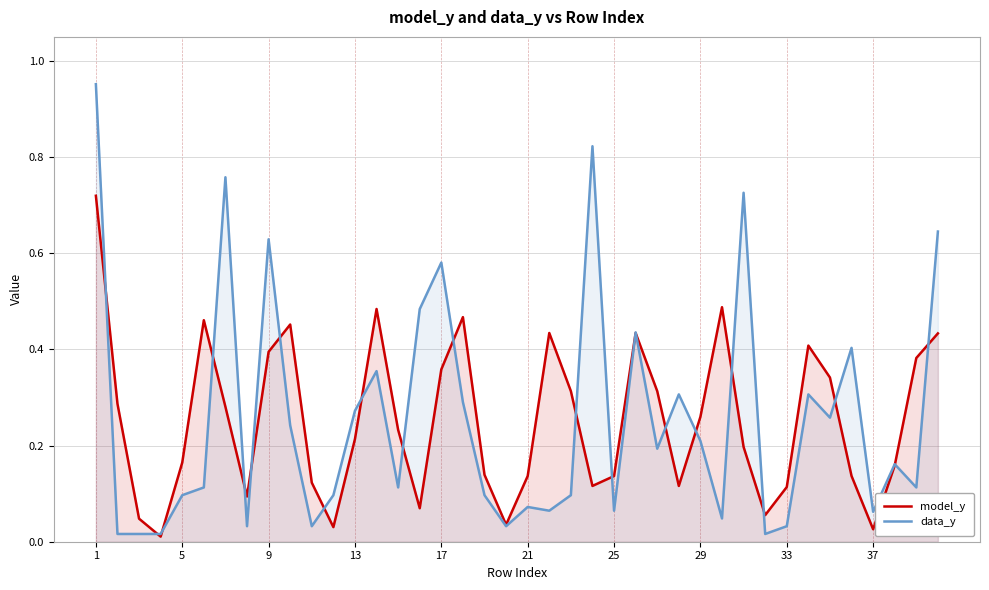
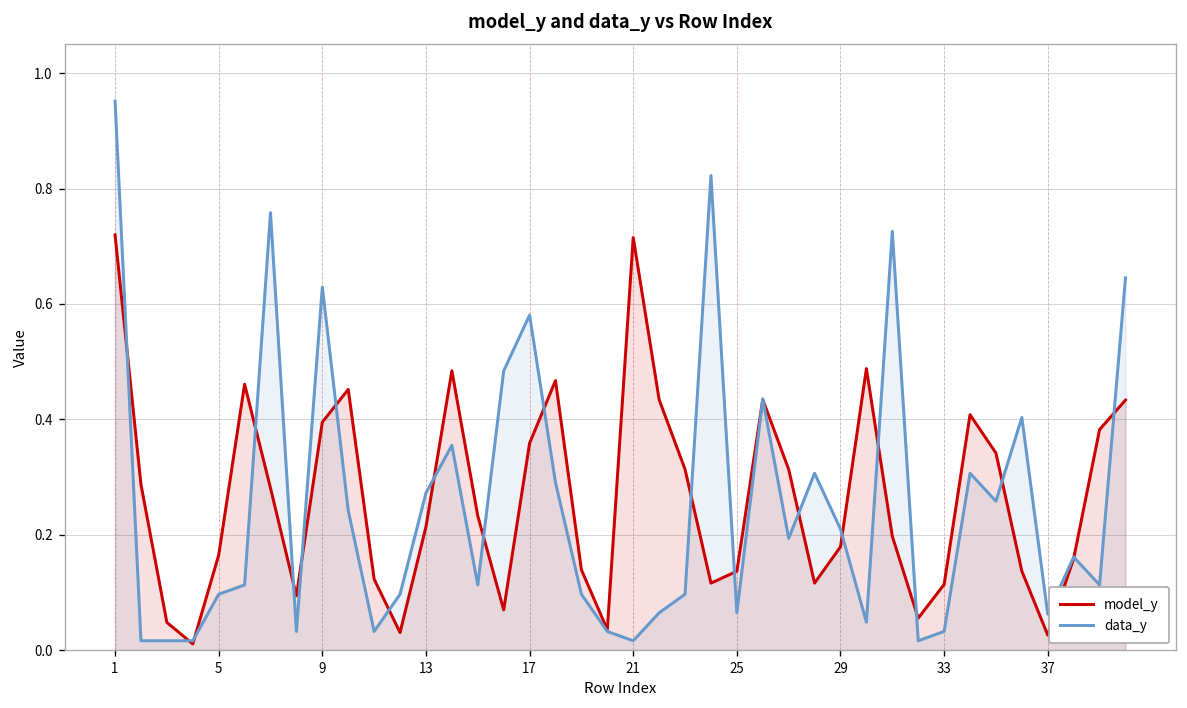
  {
    "model_y": {
      "1": 0.72,
      "5": 0.16,
      "9": 0.39,
      "13": 0.21,
      "17": 0.36,
-     "21": 0.14,
+     "21": 0.71,
      "25": 0.14,
-     "29": 0.26,
+     "29": 0.18,
      "33": 0.11,
      "37": 0.03
    },
    "data_y": {
      "1": 0.95,
      "5": 0.10,
      "9": 0.63,
      "13": 0.27,
      "17": 0.58,
-     "21": 0.07,
+     "21": 0.02,
      "25": 0.06,
      "29": 0.21,
      "33": 0.03,
      "37": 0.06
    }
  }
